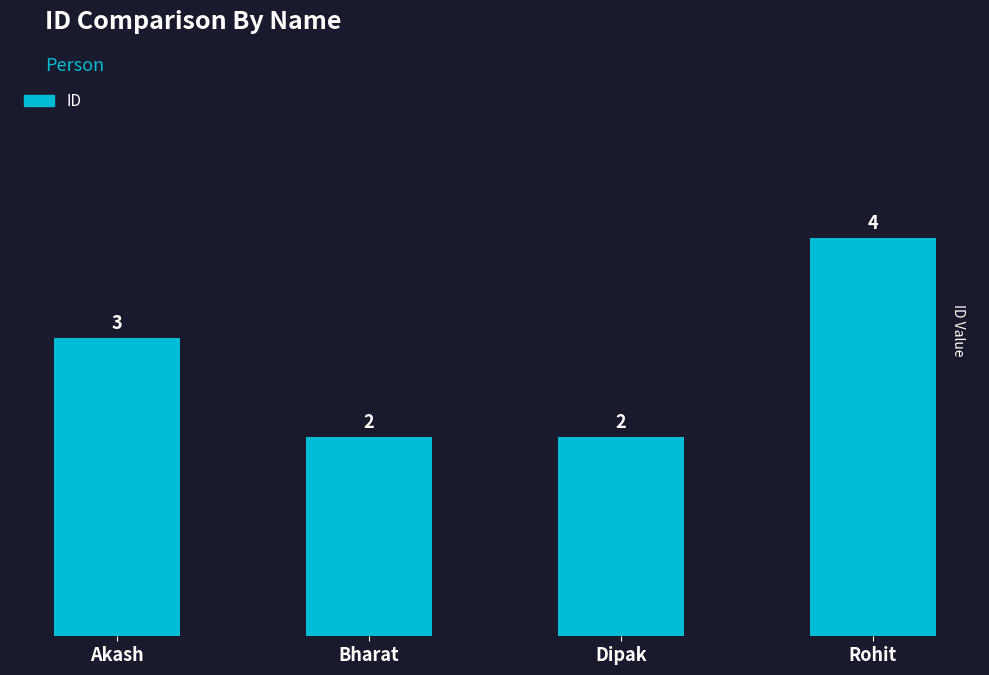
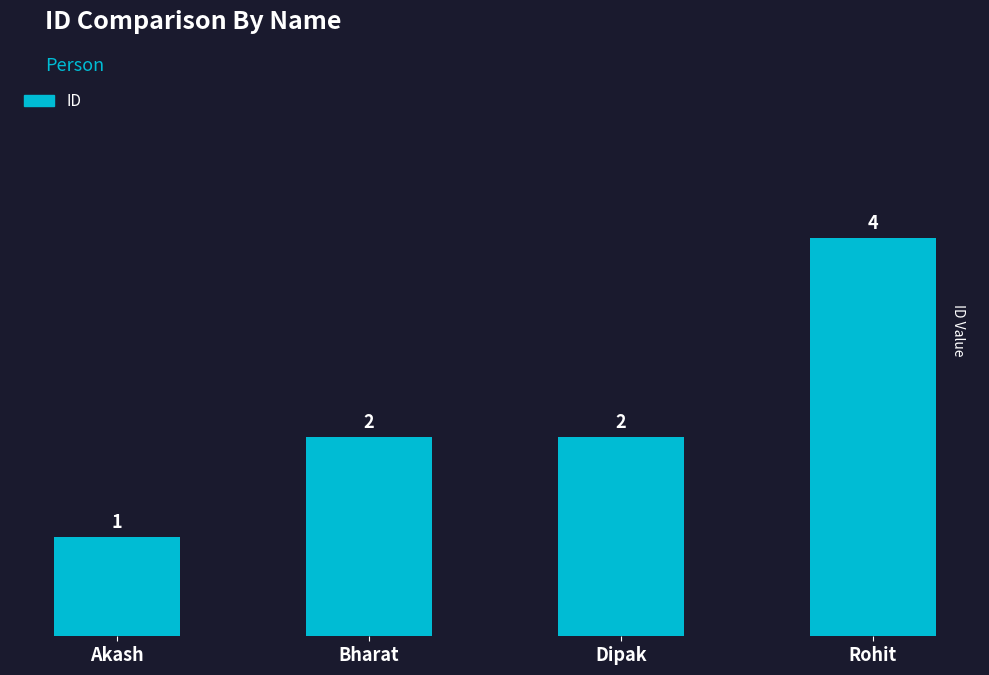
  {
-   "Akash": 3,
+   "Akash": 1,
    "Bharat": 2,
    "Dipak": 2,
    "Rohit": 4
  }
